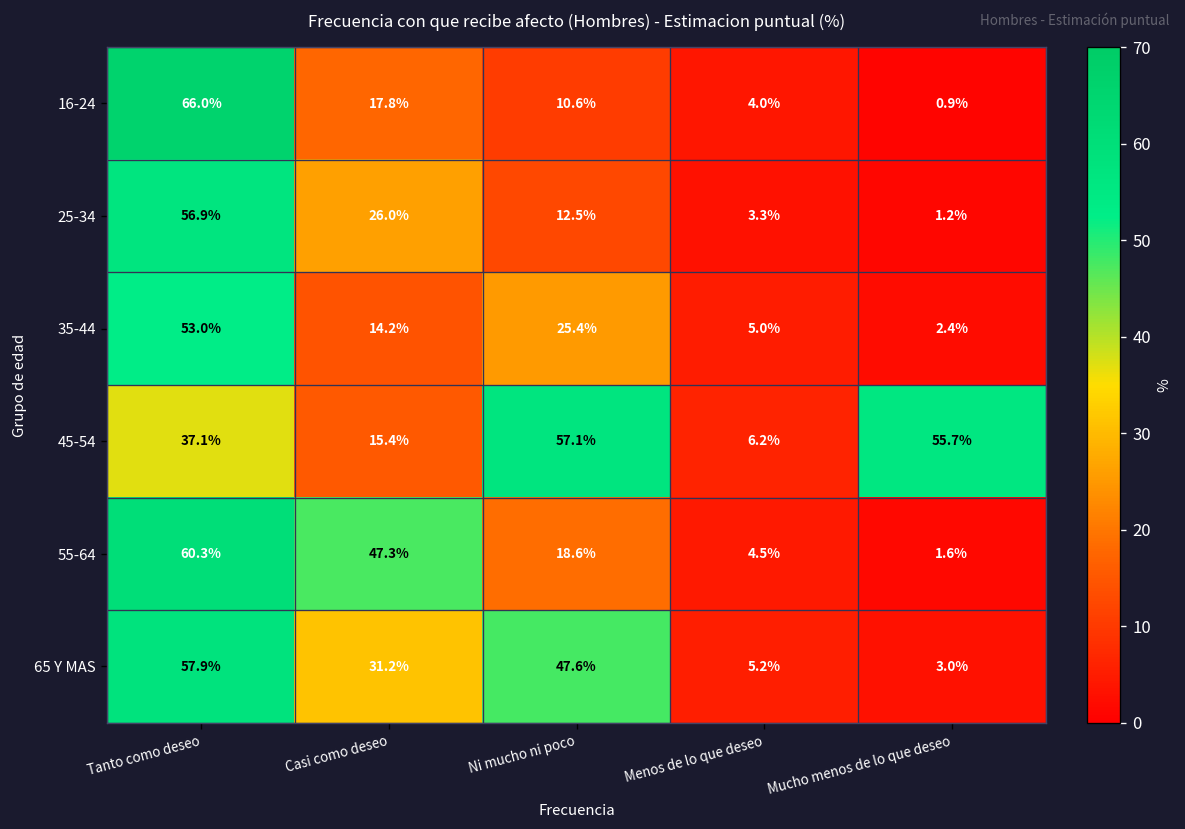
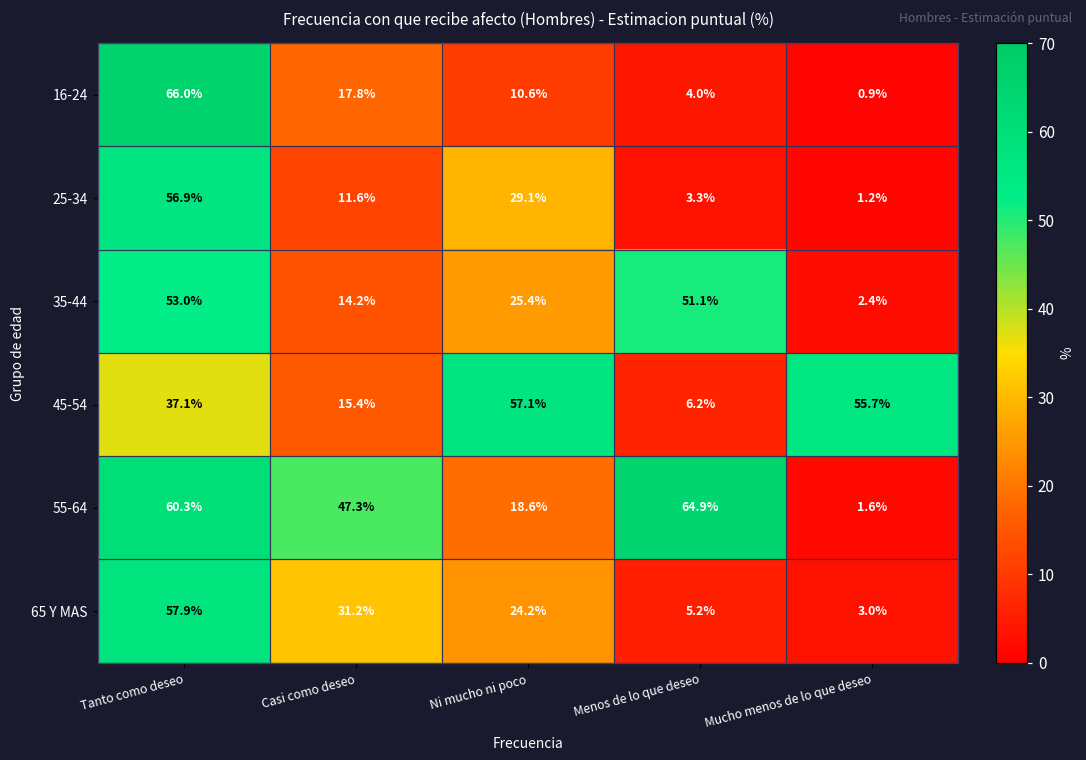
  {
    "16-24": {
      "Tanto como deseo": "66.0%",
      "Casi como deseo": "17.8%",
      "Ni mucho ni poco": "10.6%",
      "Menos de lo que deseo": "4.0%",
      "Mucho menos de lo que deseo": "0.9%"
    },
    "25-34": {
      "Tanto como deseo": "56.9%",
-     "Casi como deseo": "26.0%",
-     "Ni mucho ni poco": "12.5%",
+     "Casi como deseo": "11.6%",
+     "Ni mucho ni poco": "29.1%",
      "Menos de lo que deseo": "3.3%",
      "Mucho menos de lo que deseo": "1.2%"
    },
    "35-44": {
      "Tanto como deseo": "53.0%",
      "Casi como deseo": "14.2%",
      "Ni mucho ni poco": "25.4%",
-     "Menos de lo que deseo": "5.0%",
+     "Menos de lo que deseo": "51.1%",
      "Mucho menos de lo que deseo": "2.4%"
    },
    "45-54": {
      "Tanto como deseo": "37.1%",
      "Casi como deseo": "15.4%",
      "Ni mucho ni poco": "57.1%",
      "Menos de lo que deseo": "6.2%",
      "Mucho menos de lo que deseo": "55.7%"
    },
    "55-64": {
      "Tanto como deseo": "60.3%",
      "Casi como deseo": "47.3%",
      "Ni mucho ni poco": "18.6%",
-     "Menos de lo que deseo": "4.5%",
+     "Menos de lo que deseo": "64.9%",
      "Mucho menos de lo que deseo": "1.6%"
    },
    "65 Y MAS": {
      "Tanto como deseo": "57.9%",
      "Casi como deseo": "31.2%",
-     "Ni mucho ni poco": "47.6%",
+     "Ni mucho ni poco": "24.2%",
      "Menos de lo que deseo": "5.2%",
      "Mucho menos de lo que deseo": "3.0%"
    }
  }
